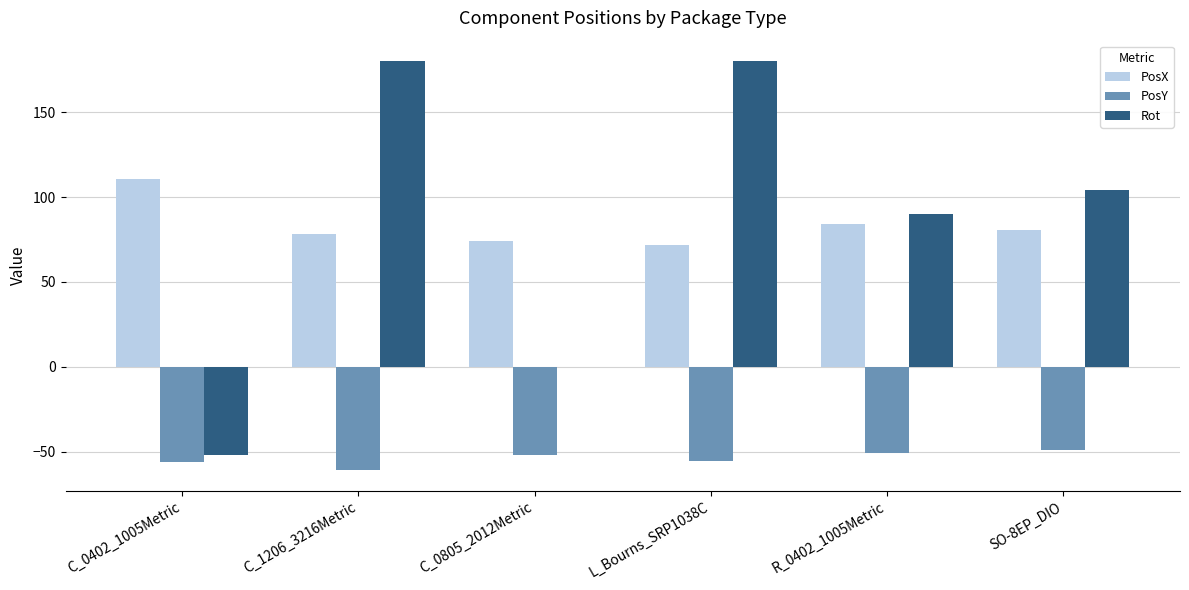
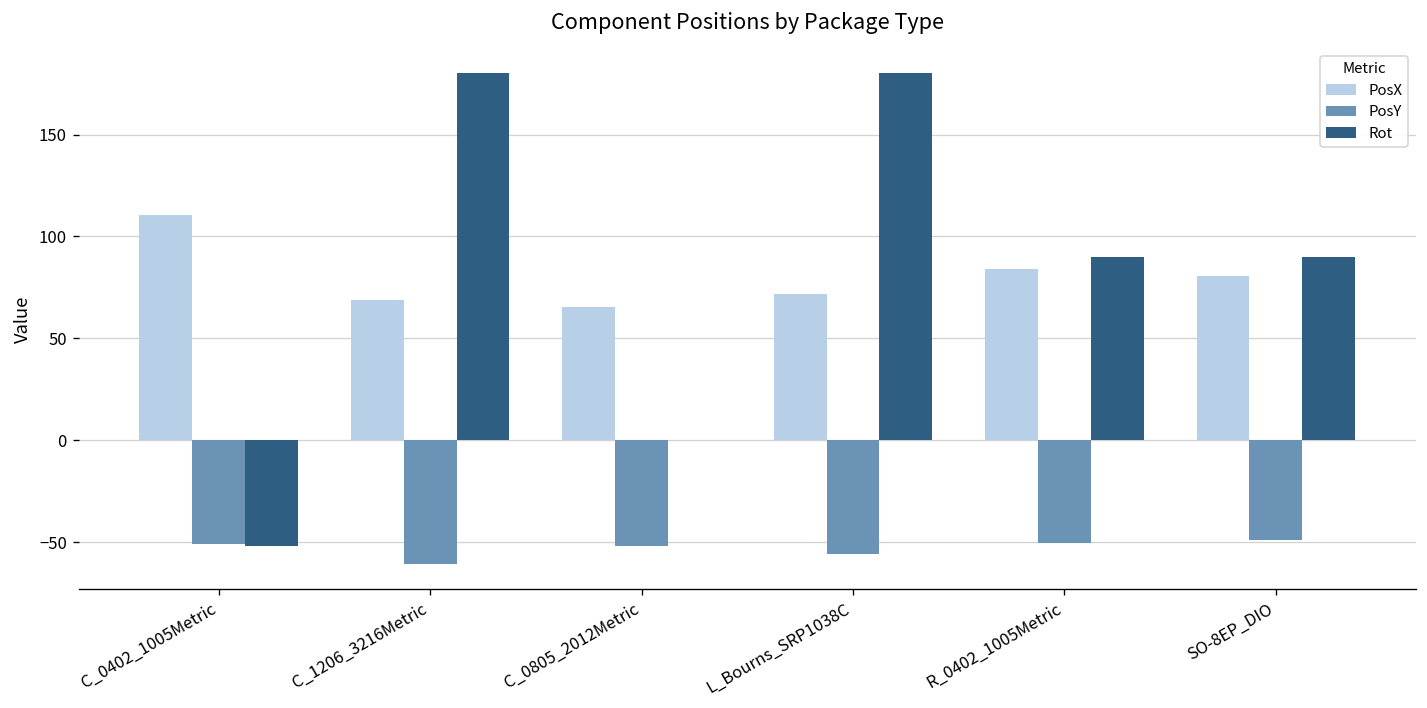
  {
    "PosX": {
      "C_0402_1005Metric": 110,
-     "C_1206_3216Metric": 78,
-     "C_0805_2012Metric": 74,
+     "C_1206_3216Metric": 69,
+     "C_0805_2012Metric": 65,
      "L_Bourns_SRP1038C": 72,
      "R_0402_1005Metric": 84,
      "SO-8EP_DIO": 81
    },
    "PosY": {
-     "C_0402_1005Metric": -56,
+     "C_0402_1005Metric": -51,
      "C_1206_3216Metric": -61,
      "C_0805_2012Metric": -52,
      "L_Bourns_SRP1038C": -56,
      "R_0402_1005Metric": -51,
      "SO-8EP_DIO": -49
    },
    "Rot": {
      "C_0402_1005Metric": -52,
      "C_1206_3216Metric": 180,
      "C_0805_2012Metric": 0,
      "L_Bourns_SRP1038C": 180,
      "R_0402_1005Metric": 90,
-     "SO-8EP_DIO": 104
+     "SO-8EP_DIO": 90
    }
  }
